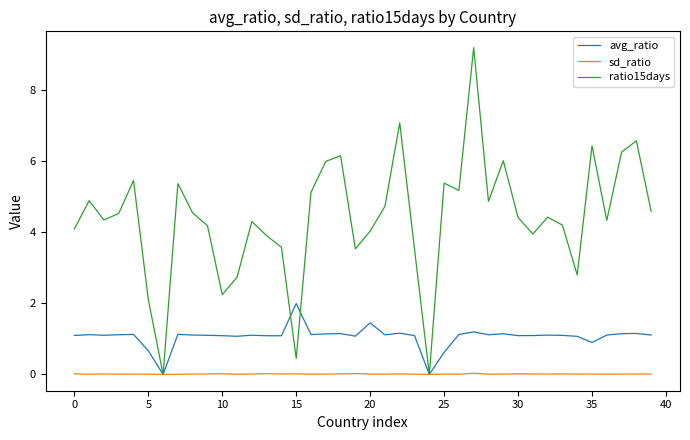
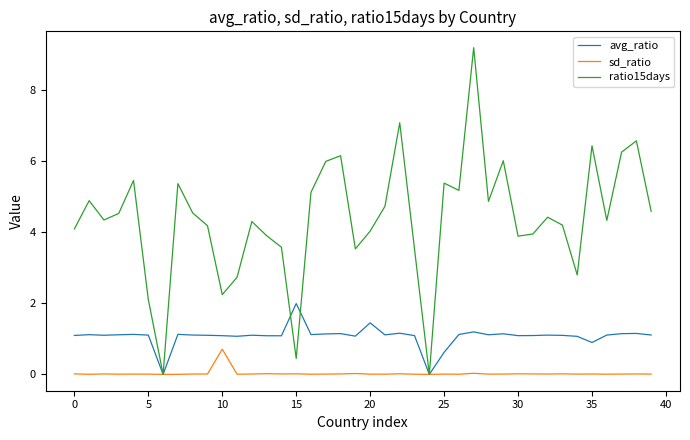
  {
    "avg_ratio": {
      "0": 1.1,
-     "5": 0.7,
+     "5": 1.1,
      "10": 1.1,
      "15": 2.0,
      "20": 1.5,
      "25": 0.6,
      "30": 1.1,
      "35": 0.9
    },
    "sd_ratio": {
      "0": 0.0,
      "5": 0.0,
-     "10": 0.0,
+     "10": 0.7,
      "15": 0.0,
      "20": 0.0,
      "25": 0.0,
      "30": 0.0,
      "35": 0.0
    },
    "ratio15days": {
      "0": 4.1,
      "5": 2.1,
      "10": 2.2,
      "15": 0.4,
      "20": 4.0,
      "25": 5.4,
-     "30": 4.4,
+     "30": 3.9,
      "35": 6.4
    }
  }
